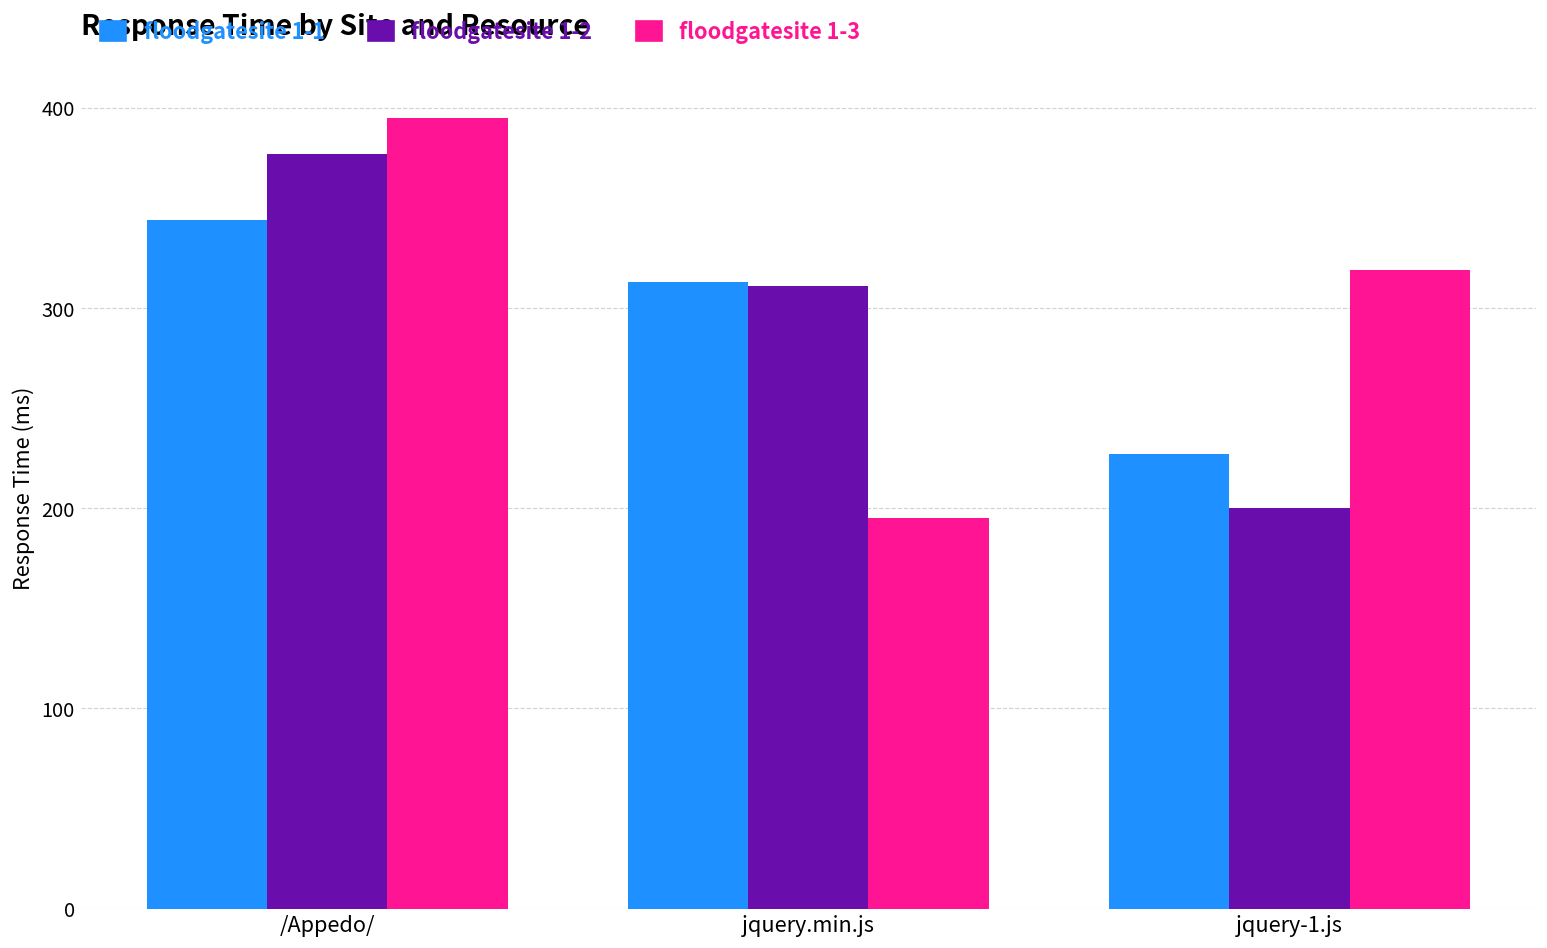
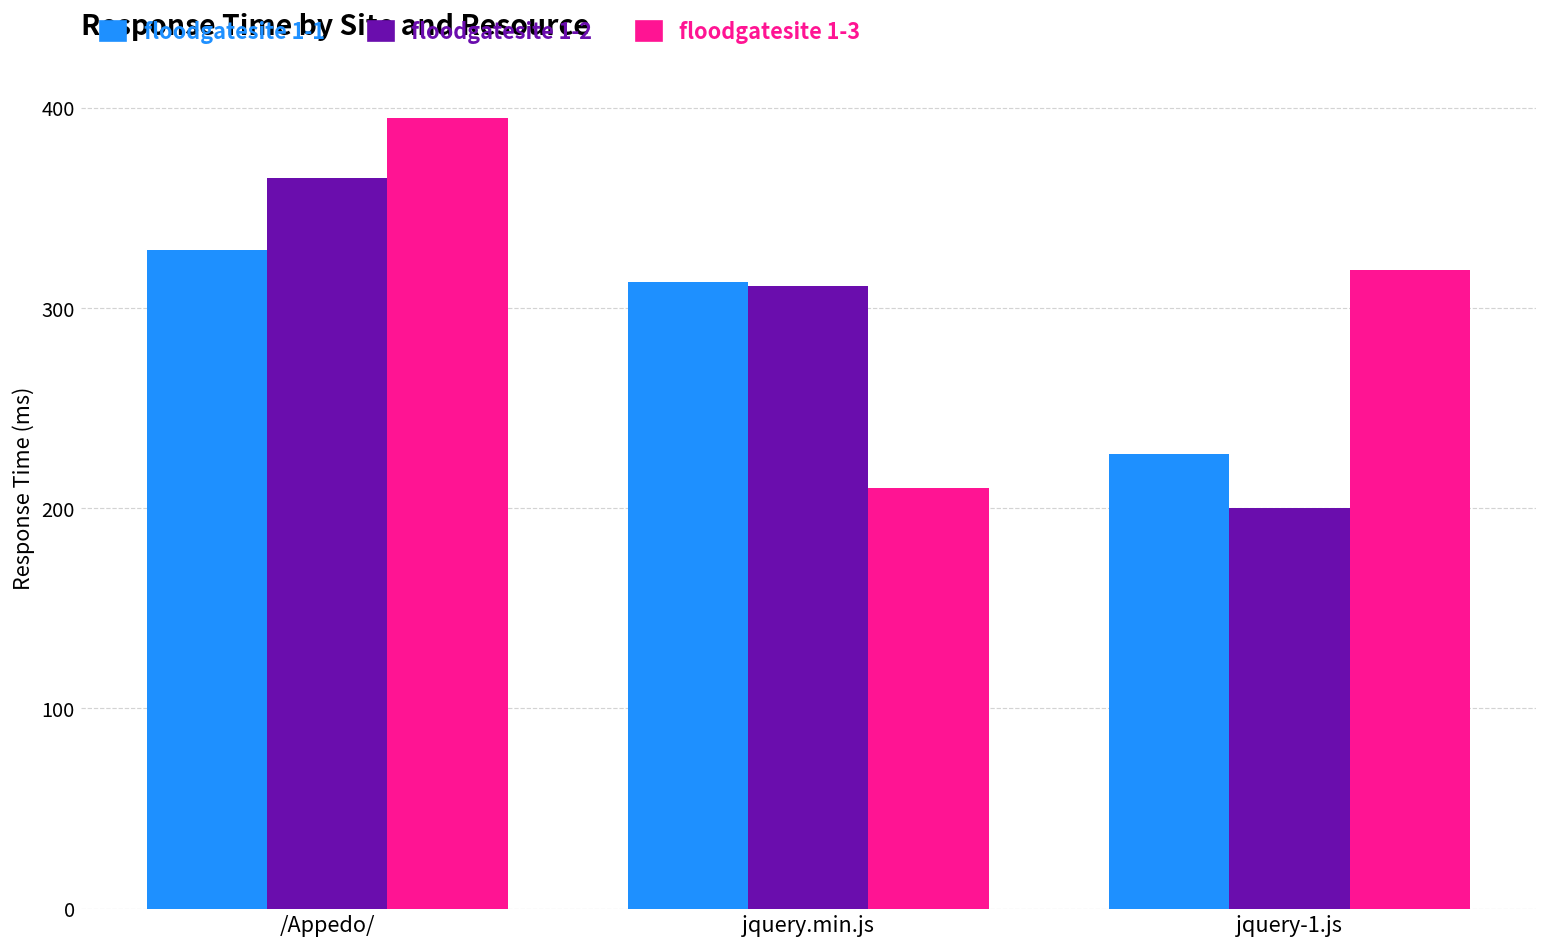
  {
    "floodgatesite 1-1": {
-     "/Appedo/": 344,
+     "/Appedo/": 329,
      "jquery.min.js": 313,
      "jquery-1.js": 227
    },
    "floodgatesite 1-2": {
-     "/Appedo/": 377,
+     "/Appedo/": 365,
      "jquery.min.js": 311,
      "jquery-1.js": 200
    },
    "floodgatesite 1-3": {
      "/Appedo/": 395,
-     "jquery.min.js": 195,
+     "jquery.min.js": 210,
      "jquery-1.js": 319
    }
  }
